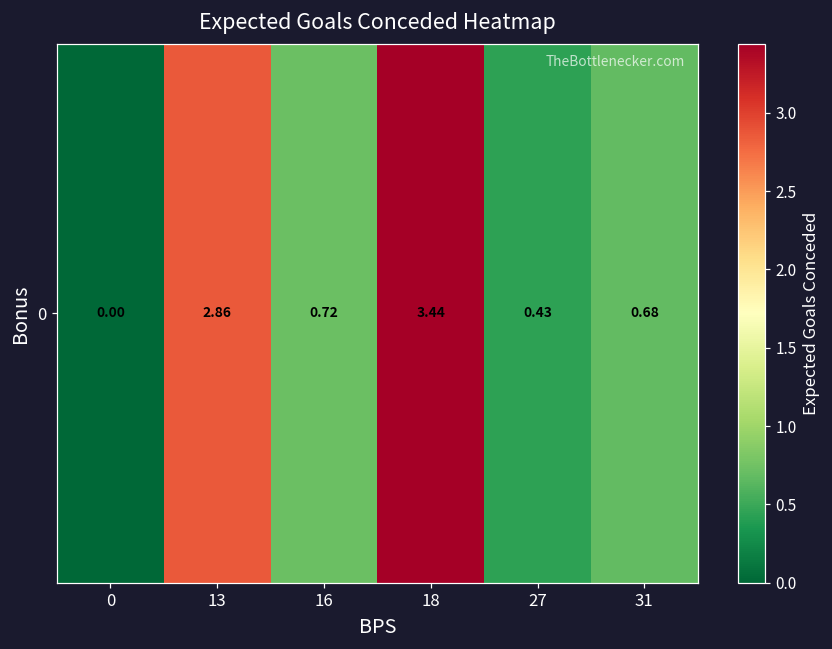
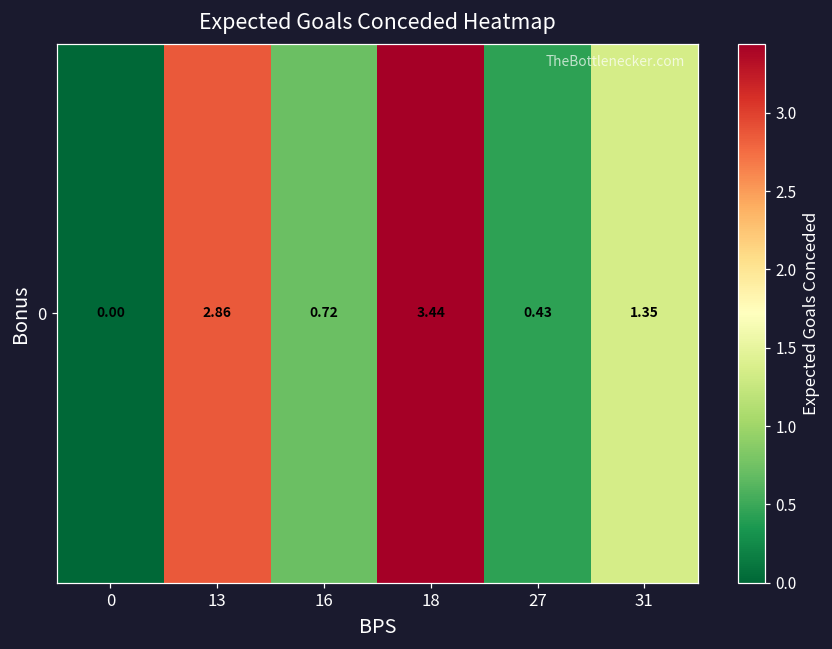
  {
    "0": {
      "0": 0.00,
      "13": 2.86,
      "16": 0.72,
      "18": 3.44,
      "27": 0.43,
-     "31": 0.68
+     "31": 1.35
    }
  }
